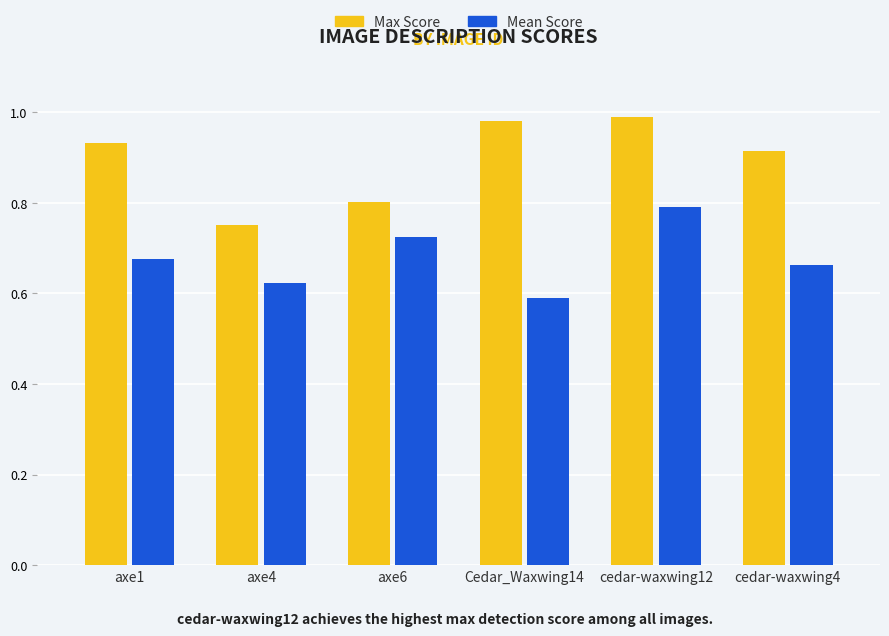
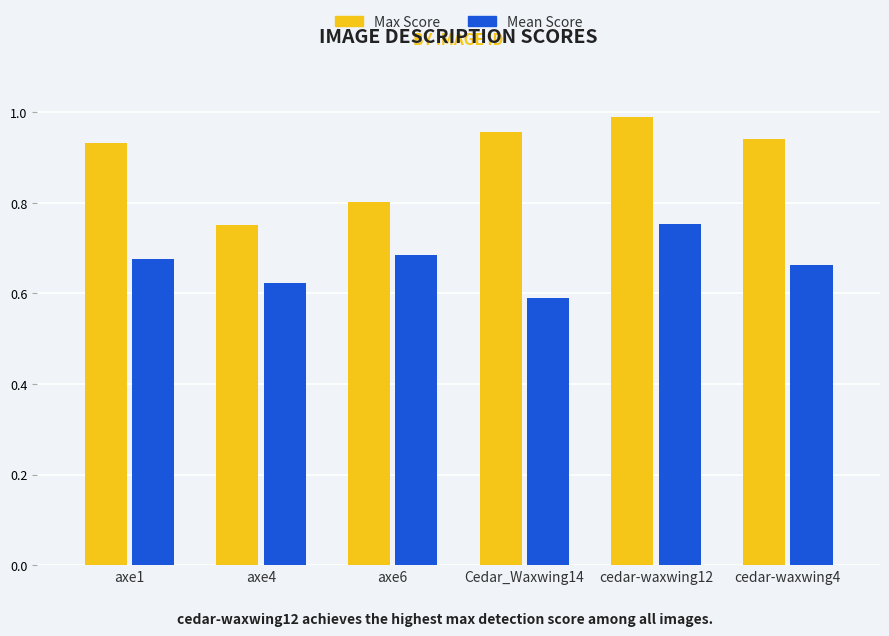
  {
    "Max Score": {
      "axe1": 0.93,
      "axe4": 0.75,
      "axe6": 0.80,
-     "Cedar_Waxwing14": 0.98,
+     "Cedar_Waxwing14": 0.96,
      "cedar-waxwing12": 0.99,
-     "cedar-waxwing4": 0.91
+     "cedar-waxwing4": 0.94
    },
    "Mean Score": {
      "axe1": 0.68,
      "axe4": 0.62,
-     "axe6": 0.72,
+     "axe6": 0.68,
      "Cedar_Waxwing14": 0.59,
-     "cedar-waxwing12": 0.79,
+     "cedar-waxwing12": 0.75,
      "cedar-waxwing4": 0.66
    }
  }
